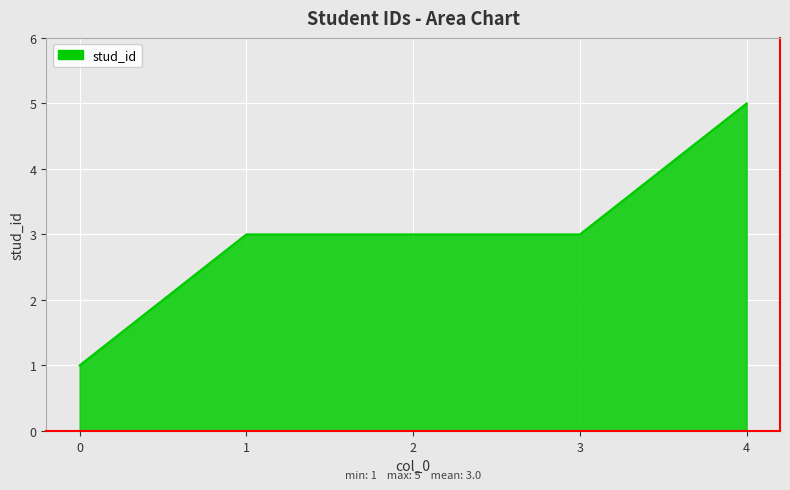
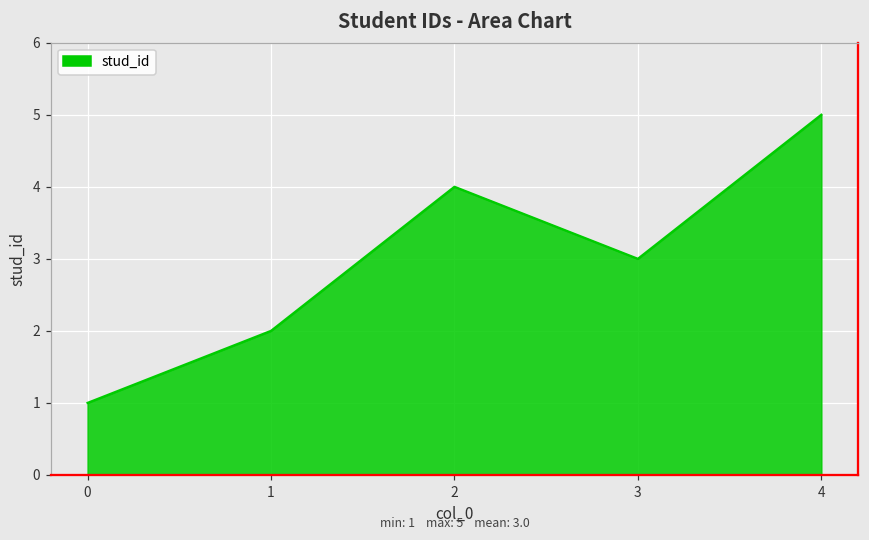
  {
    "0": 1,
-   "1": 3,
-   "2": 3,
+   "1": 2,
+   "2": 4,
    "3": 3,
    "4": 5
  }
